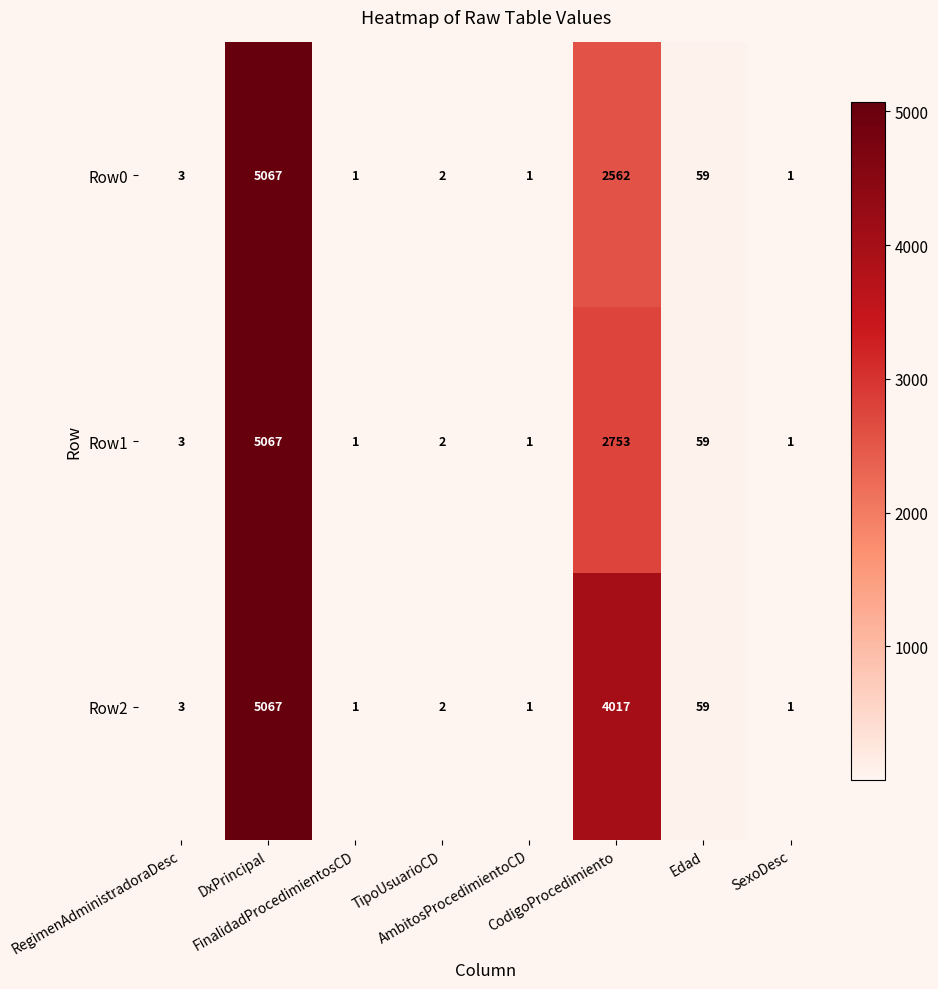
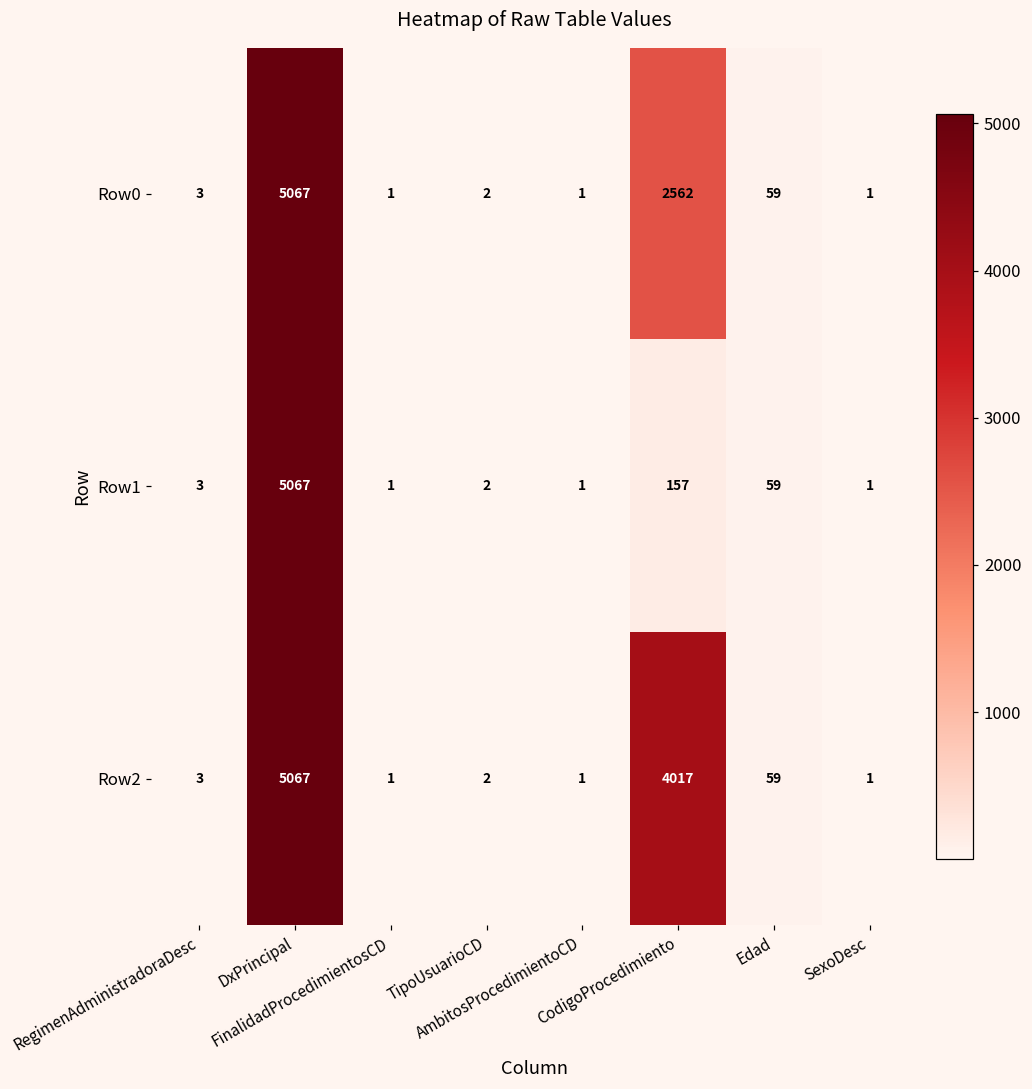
  {
    "Row0": {
      "RegimenAdministradoraDesc": 3,
      "DxPrincipal": 5067,
      "FinalidadProcedimientosCD": 1,
      "TipoUsuarioCD": 2,
      "AmbitosProcedimientoCD": 1,
      "CodigoProcedimiento": 2562,
      "Edad": 59,
      "SexoDesc": 1
    },
    "Row1": {
      "RegimenAdministradoraDesc": 3,
      "DxPrincipal": 5067,
      "FinalidadProcedimientosCD": 1,
      "TipoUsuarioCD": 2,
      "AmbitosProcedimientoCD": 1,
-     "CodigoProcedimiento": 2753,
+     "CodigoProcedimiento": 157,
      "Edad": 59,
      "SexoDesc": 1
    },
    "Row2": {
      "RegimenAdministradoraDesc": 3,
      "DxPrincipal": 5067,
      "FinalidadProcedimientosCD": 1,
      "TipoUsuarioCD": 2,
      "AmbitosProcedimientoCD": 1,
      "CodigoProcedimiento": 4017,
      "Edad": 59,
      "SexoDesc": 1
    }
  }
